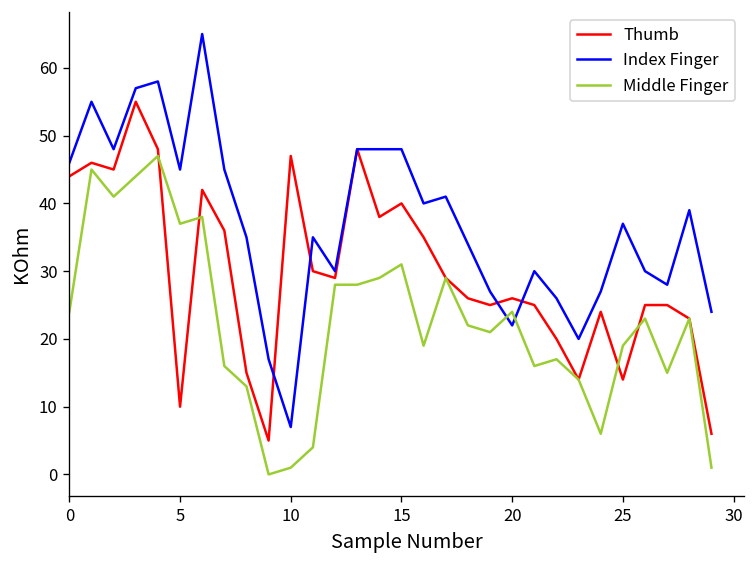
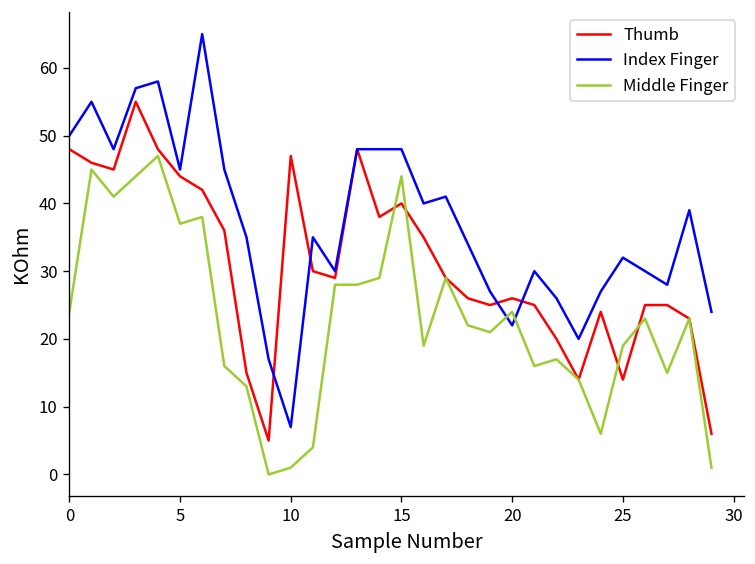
  {
    "Thumb": {
-     "0": 44,
-     "5": 10,
+     "0": 48,
+     "5": 44,
      "10": 47,
      "15": 40,
      "20": 26,
      "25": 14
    },
    "Index Finger": {
-     "0": 46,
+     "0": 50,
      "5": 45,
      "10": 7,
      "15": 48,
      "20": 22,
-     "25": 37
+     "25": 32
    },
    "Middle Finger": {
      "0": 24,
      "5": 37,
      "10": 1,
-     "15": 31,
+     "15": 44,
      "20": 24,
      "25": 19
    }
  }
